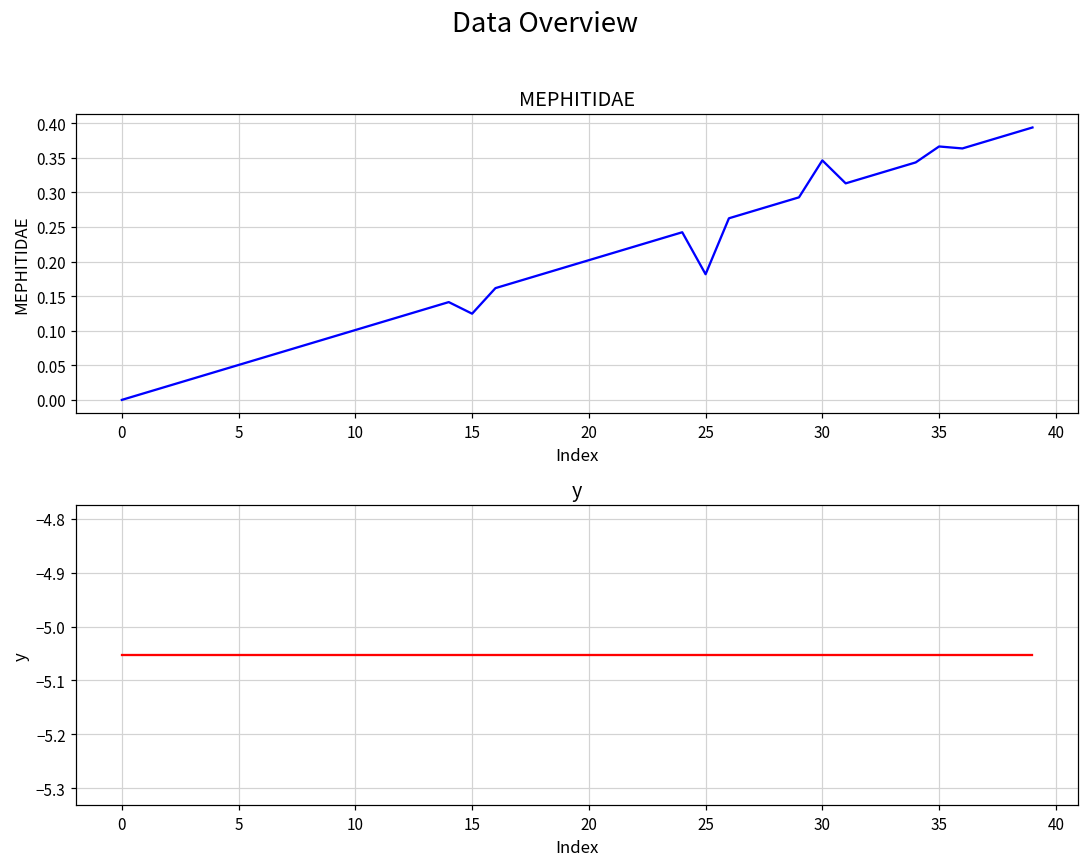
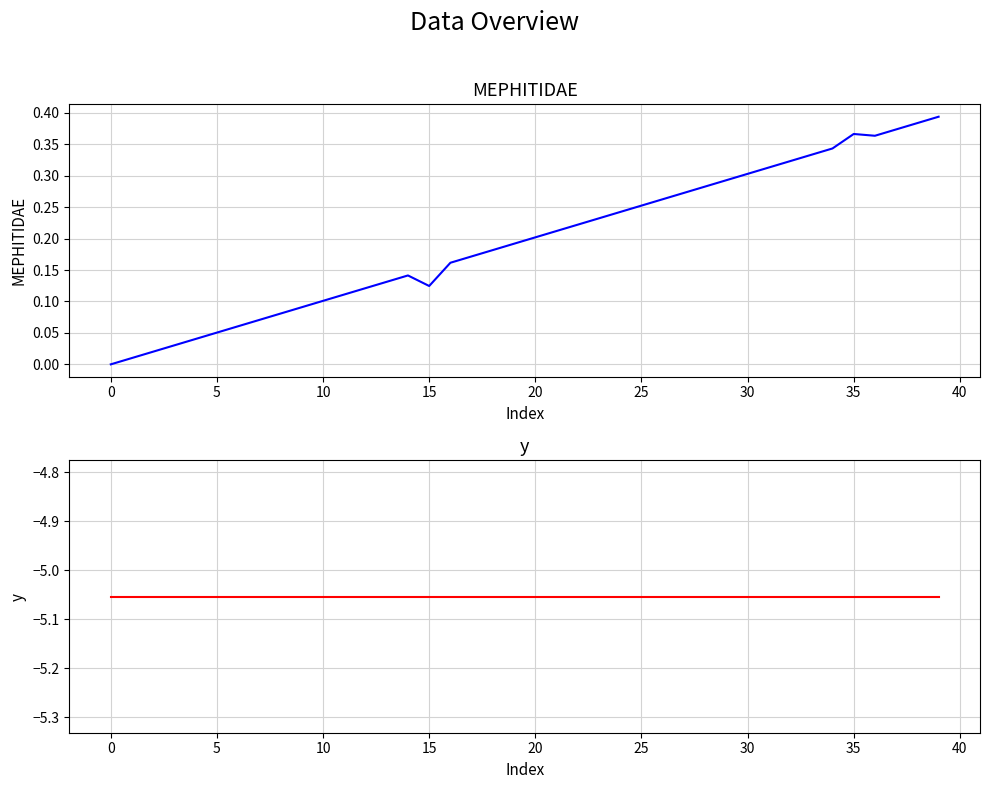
  {
    "MEPHITIDAE": {
      "0": 0.00,
      "5": 0.05,
      "10": 0.10,
      "15": 0.12,
      "20": 0.20,
-     "25": 0.18,
-     "30": 0.35,
+     "25": 0.25,
+     "30": 0.30,
      "35": 0.37
    },
    "y": {
      "0": -5.05,
      "5": -5.05,
      "10": -5.05,
      "15": -5.05,
      "20": -5.05,
      "25": -5.05,
      "30": -5.05,
      "35": -5.05
    }
  }
